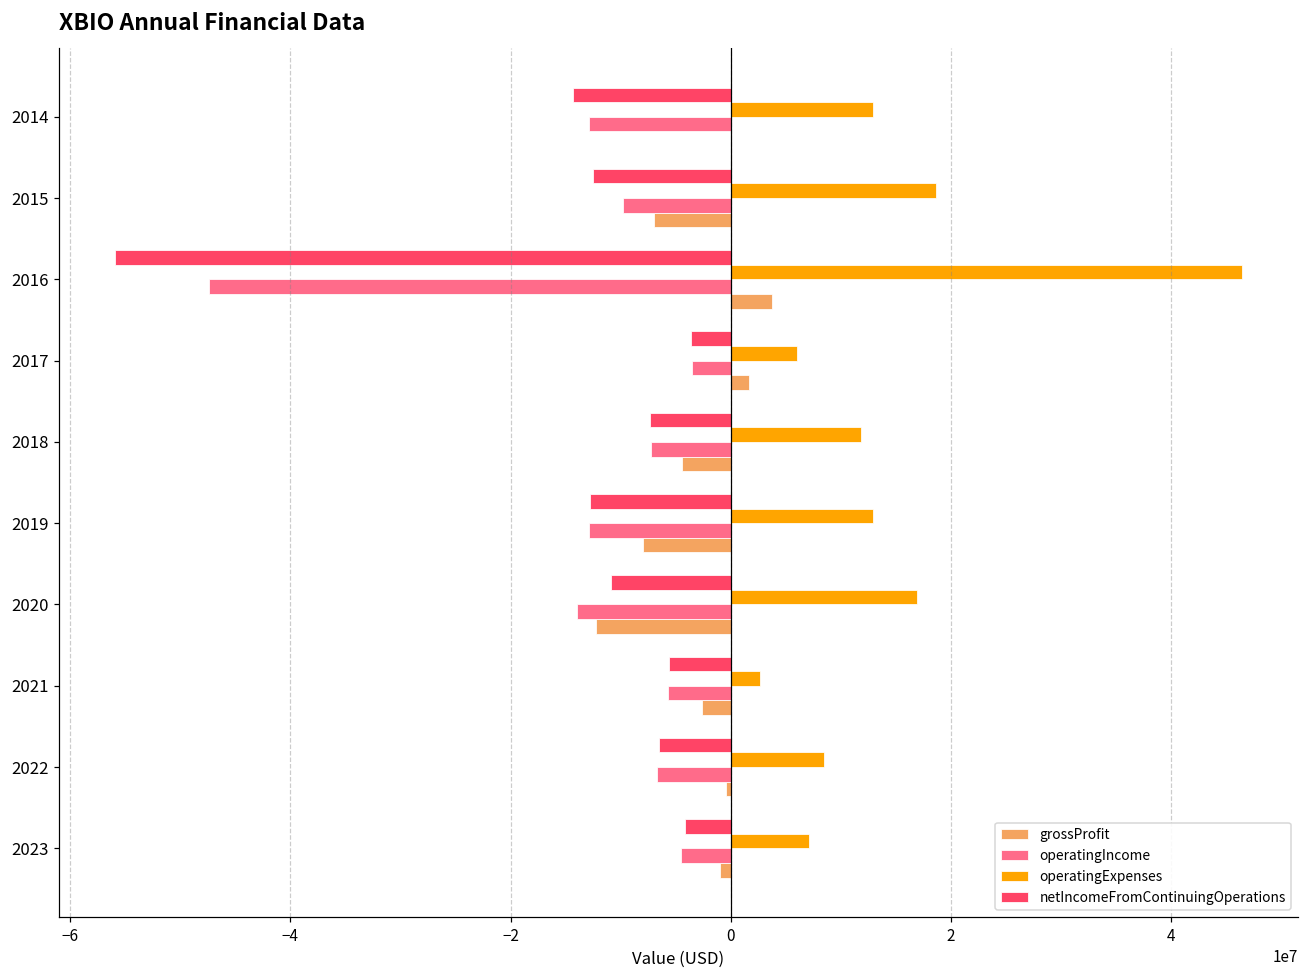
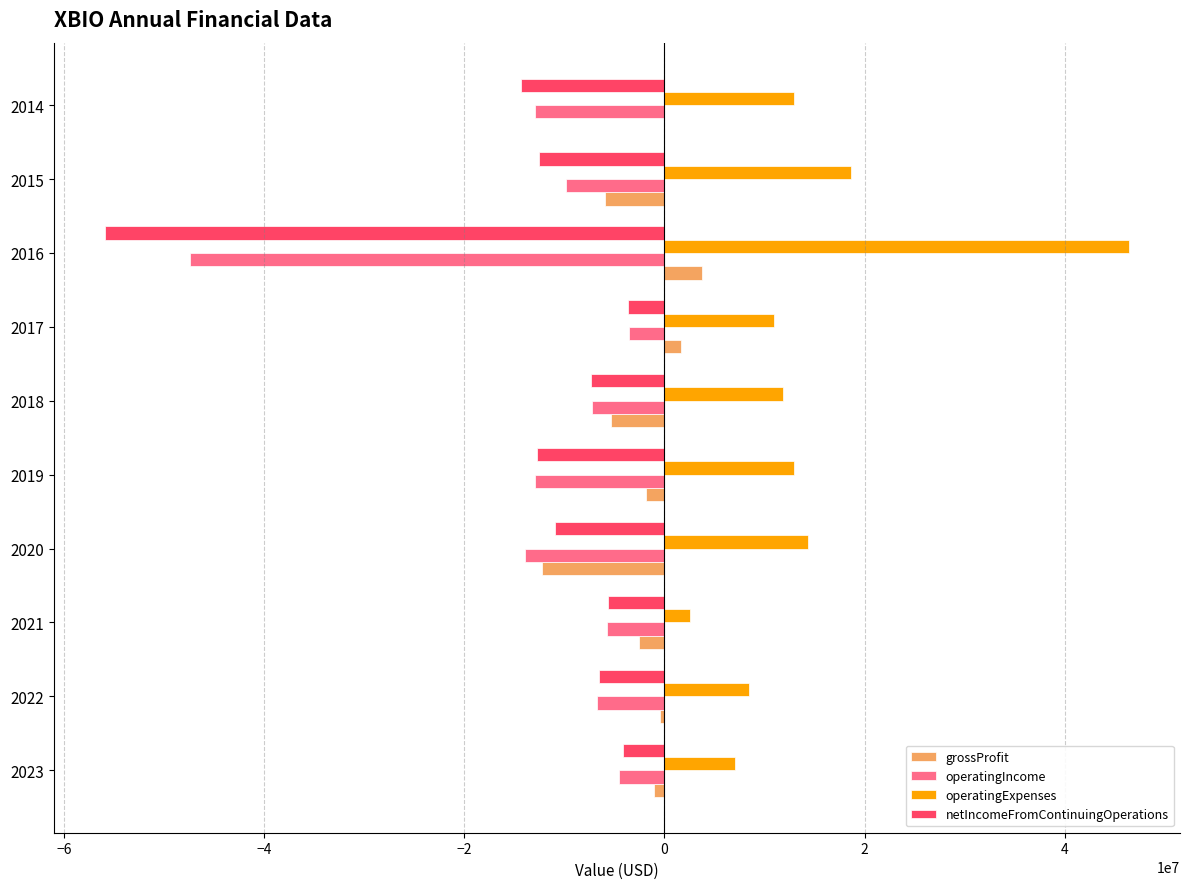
  {
    "grossProfit": {
      "2014": 0,
-     "2015": -7000000,
+     "2015": -5900000,
      "2016": 3700000,
      "2017": 1700000,
-     "2018": -4400000,
-     "2019": -8000000,
+     "2018": -5400000,
+     "2019": -1800000,
      "2020": -12200000,
      "2021": -2600000,
      "2022": -500000,
      "2023": -1000000
    },
    "operatingExpenses": {
      "2014": 12900000,
      "2015": 18700000,
      "2016": 46400000,
-     "2017": 6000000,
+     "2017": 11000000,
      "2018": 11800000,
      "2019": 12900000,
-     "2020": 16900000,
+     "2020": 14400000,
      "2021": 2600000,
      "2022": 8400000,
      "2023": 7100000
    }
  }
